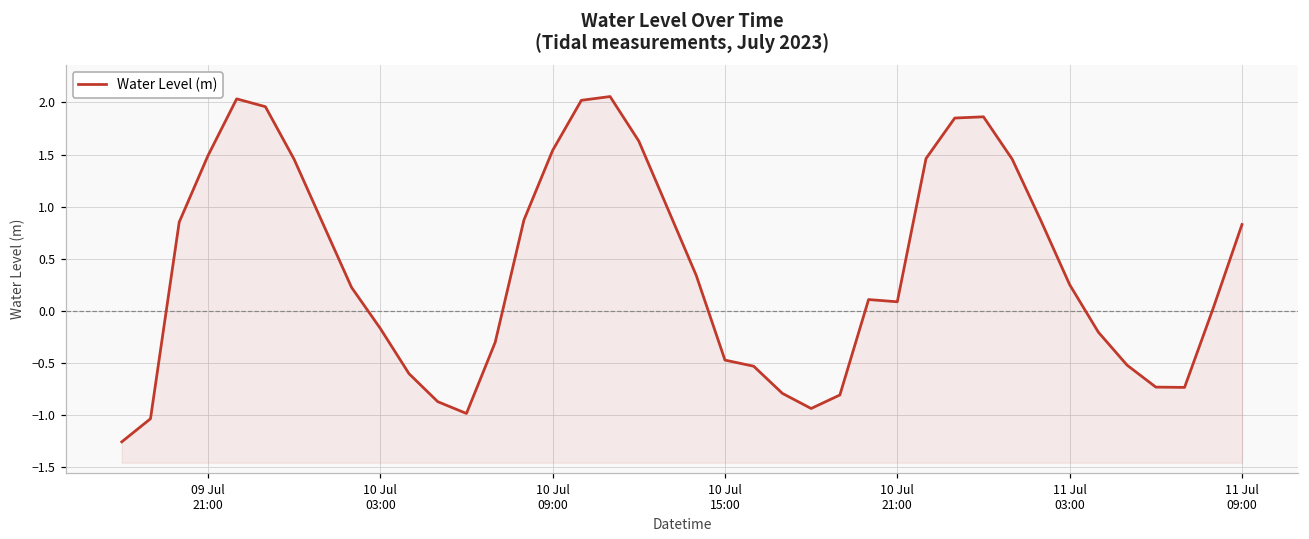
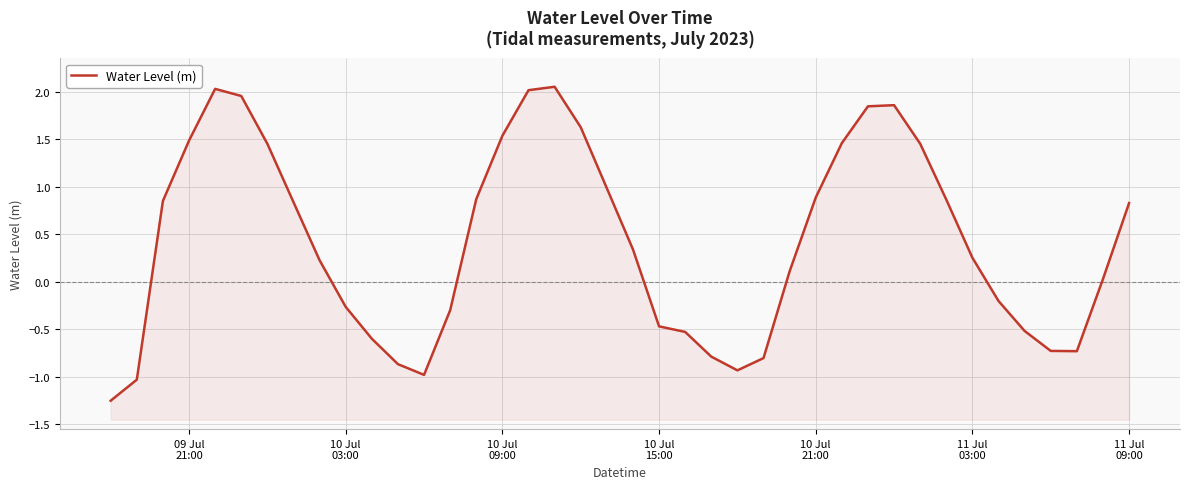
  {
    "09 Jul 21:00": 1.5,
-   "10 Jul 03:00": -0.2,
+   "10 Jul 03:00": -0.3,
    "10 Jul 09:00": 1.5,
    "10 Jul 15:00": -0.5,
-   "10 Jul 21:00": 0.1,
+   "10 Jul 21:00": 0.9,
    "11 Jul 03:00": 0.3,
    "11 Jul 09:00": 0.8
  }
